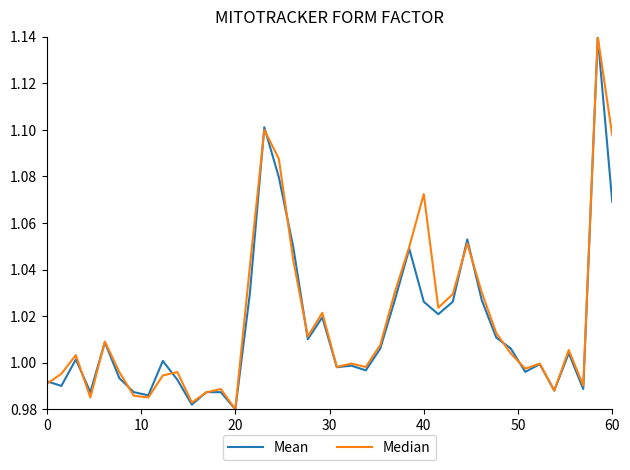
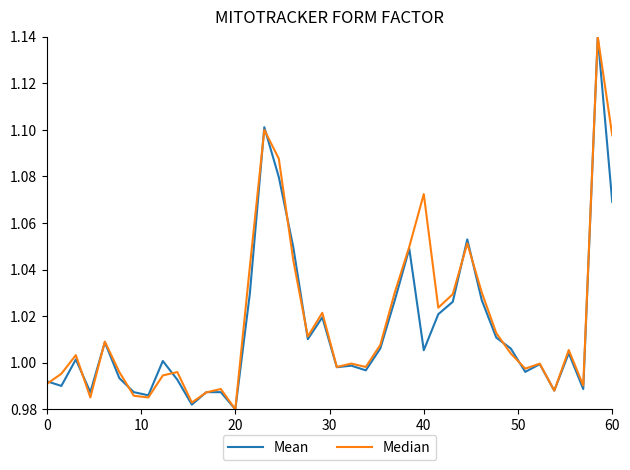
  {
    "Mean": {
      "0": 0.992,
-     "40": 1.026,
+     "40": 1.005,
      "60": 1.069
    },
    "Median": {
      "0": 0.991,
      "40": 1.072,
      "60": 1.098
    }
  }
